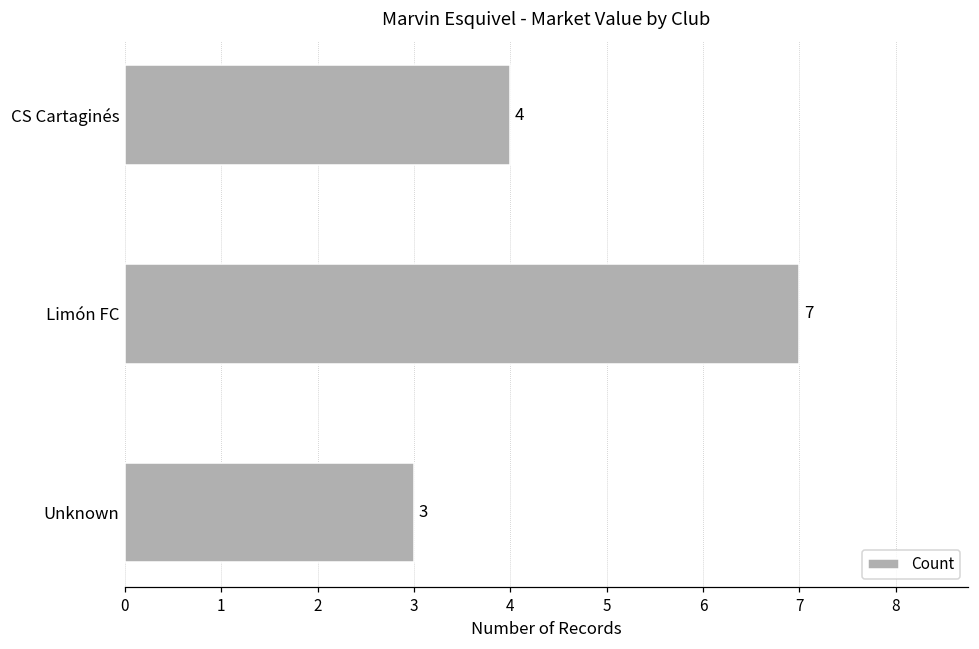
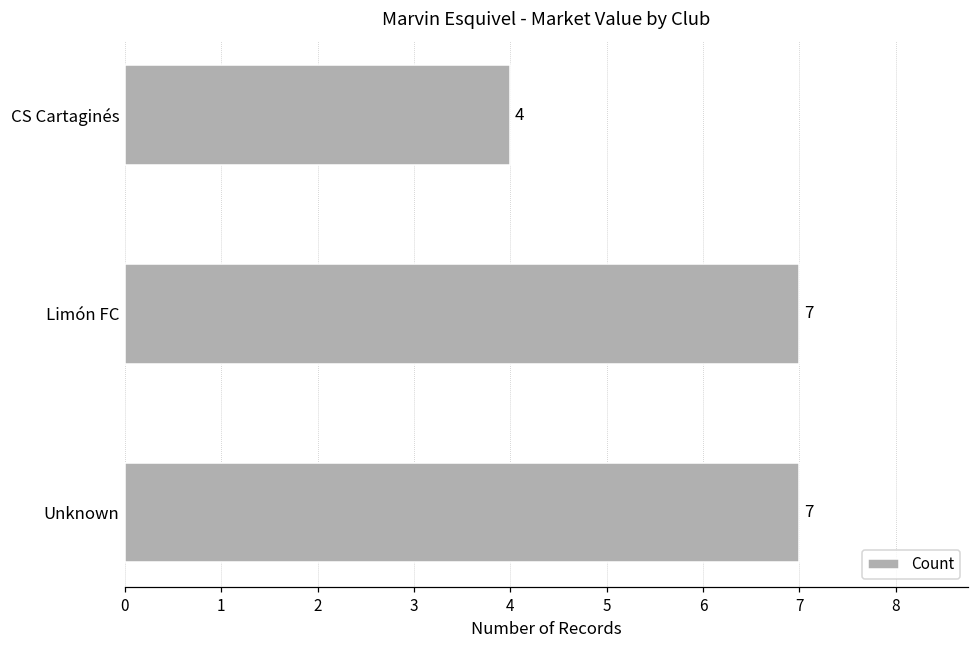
  {
    "CS Cartaginés": 4,
    "Limón FC": 7,
-   "Unknown": 3
+   "Unknown": 7
  }
